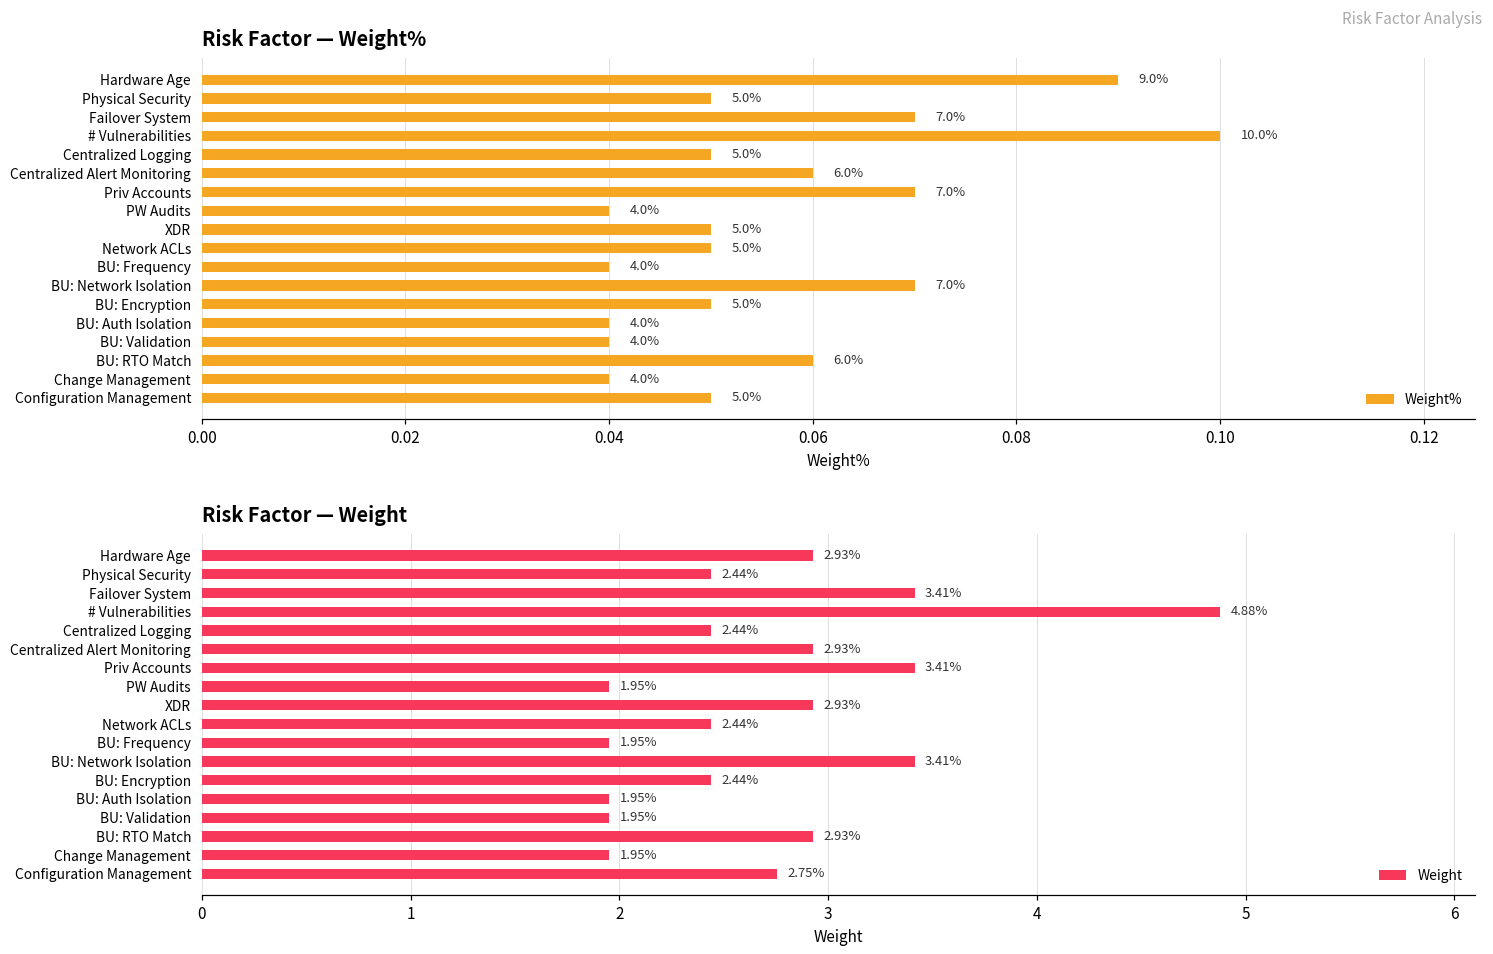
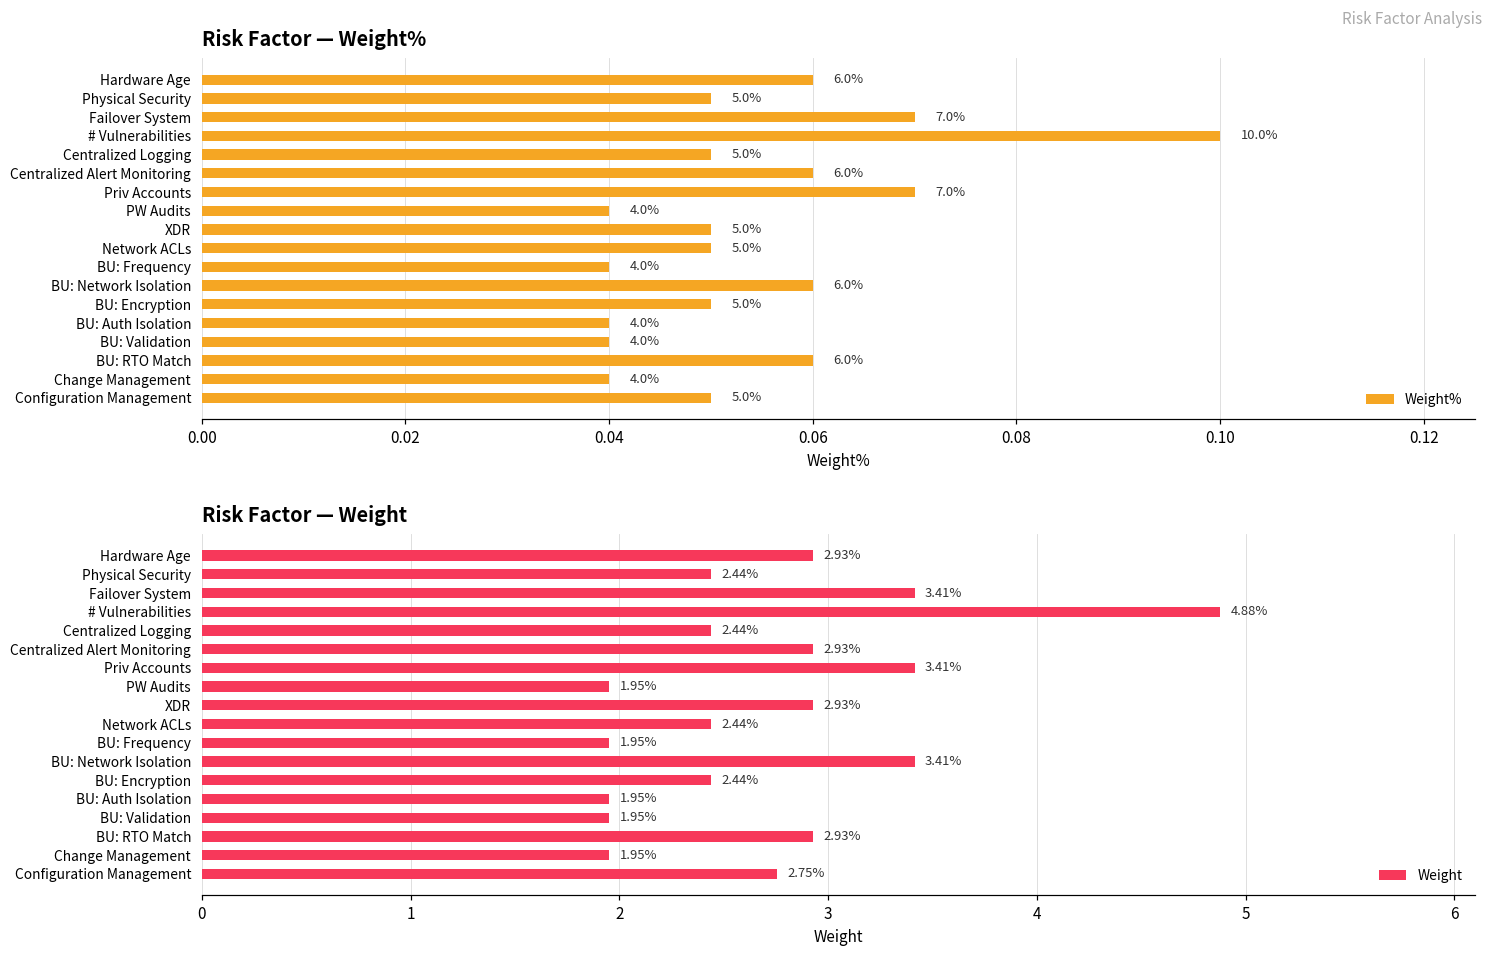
  {
    "Risk Factor — Weight%": {
-     "Hardware Age": "9.0%",
+     "Hardware Age": "6.0%",
      "Physical Security": "5.0%",
      "Failover System": "7.0%",
      "# Vulnerabilities": "10.0%",
      "Centralized Logging": "5.0%",
      "Centralized Alert Monitoring": "6.0%",
      "Priv Accounts": "7.0%",
      "PW Audits": "4.0%",
      "XDR": "5.0%",
      "Network ACLs": "5.0%",
      "BU: Frequency": "4.0%",
-     "BU: Network Isolation": "7.0%",
+     "BU: Network Isolation": "6.0%",
      "BU: Encryption": "5.0%",
      "BU: Auth Isolation": "4.0%",
      "BU: Validation": "4.0%",
      "BU: RTO Match": "6.0%",
      "Change Management": "4.0%",
      "Configuration Management": "5.0%"
    },
    "Risk Factor — Weight": {
      "Hardware Age": "2.93%",
      "Physical Security": "2.44%",
      "Failover System": "3.41%",
      "# Vulnerabilities": "4.88%",
      "Centralized Logging": "2.44%",
      "Centralized Alert Monitoring": "2.93%",
      "Priv Accounts": "3.41%",
      "PW Audits": "1.95%",
      "XDR": "2.93%",
      "Network ACLs": "2.44%",
      "BU: Frequency": "1.95%",
      "BU: Network Isolation": "3.41%",
      "BU: Encryption": "2.44%",
      "BU: Auth Isolation": "1.95%",
      "BU: Validation": "1.95%",
      "BU: RTO Match": "2.93%",
      "Change Management": "1.95%",
      "Configuration Management": "2.75%"
    }
  }
